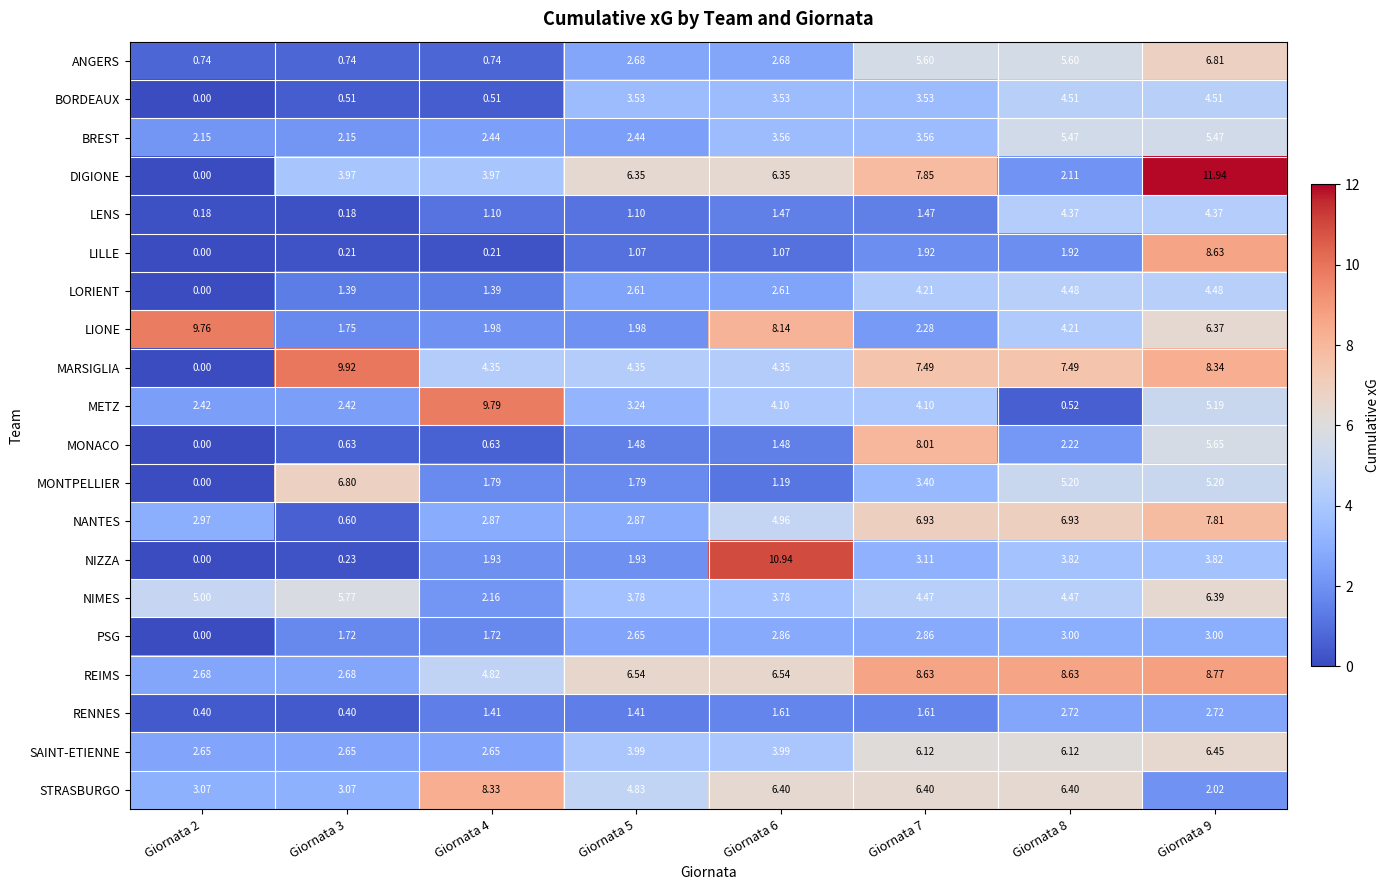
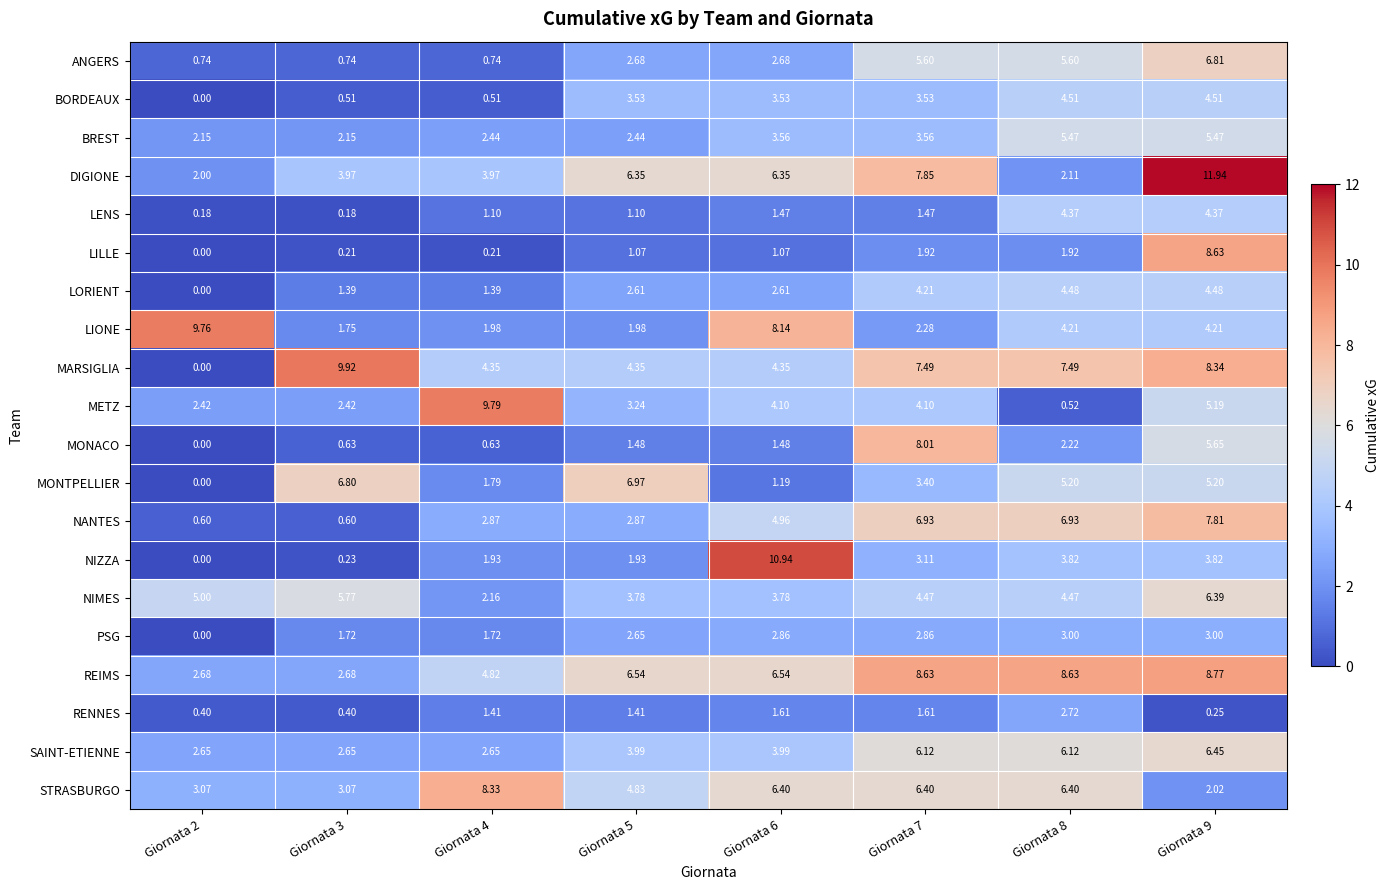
  {
    "ANGERS": {
      "Giornata 2": 0.74,
      "Giornata 3": 0.74,
      "Giornata 4": 0.74,
      "Giornata 5": 2.68,
      "Giornata 6": 2.68,
      "Giornata 9": 6.81
    },
    "BORDEAUX": {
      "Giornata 2": 0.00,
      "Giornata 3": 0.51,
      "Giornata 4": 0.51,
      "Giornata 5": 3.53,
      "Giornata 6": 3.53,
      "Giornata 7": 3.53,
      "Giornata 8": 4.51,
      "Giornata 9": 4.51
    },
    "BREST": {
      "Giornata 2": 2.15,
      "Giornata 3": 2.15,
      "Giornata 4": 2.44,
      "Giornata 5": 2.44,
      "Giornata 6": 3.56,
      "Giornata 7": 3.56
    },
    "DIGIONE": {
-     "Giornata 2": 0.00,
+     "Giornata 2": 2.00,
      "Giornata 3": 3.97,
      "Giornata 4": 3.97,
      "Giornata 5": 6.35,
      "Giornata 6": 6.35,
      "Giornata 7": 7.85,
      "Giornata 8": 2.11,
      "Giornata 9": 11.94
    },
    "LENS": {
      "Giornata 2": 0.18,
      "Giornata 3": 0.18,
      "Giornata 4": 1.10,
      "Giornata 5": 1.10,
      "Giornata 6": 1.47,
      "Giornata 7": 1.47,
      "Giornata 8": 4.37,
      "Giornata 9": 4.37
    },
    "LILLE": {
      "Giornata 2": 0.00,
      "Giornata 3": 0.21,
      "Giornata 4": 0.21,
      "Giornata 5": 1.07,
      "Giornata 6": 1.07,
      "Giornata 7": 1.92,
      "Giornata 8": 1.92,
      "Giornata 9": 8.63
    },
    "LORIENT": {
      "Giornata 2": 0.00,
      "Giornata 3": 1.39,
      "Giornata 4": 1.39,
      "Giornata 5": 2.61,
      "Giornata 6": 2.61,
      "Giornata 7": 4.21,
      "Giornata 8": 4.48,
      "Giornata 9": 4.48
    },
    "LIONE": {
      "Giornata 2": 9.76,
      "Giornata 3": 1.75,
      "Giornata 4": 1.98,
      "Giornata 5": 1.98,
      "Giornata 6": 8.14,
      "Giornata 7": 2.28,
      "Giornata 8": 4.21,
-     "Giornata 9": 6.37
+     "Giornata 9": 4.21
    },
    "MARSIGLIA": {
      "Giornata 2": 0.00,
      "Giornata 3": 9.92,
      "Giornata 4": 4.35,
      "Giornata 5": 4.35,
      "Giornata 6": 4.35,
      "Giornata 7": 7.49,
      "Giornata 8": 7.49,
      "Giornata 9": 8.34
    },
    "METZ": {
      "Giornata 2": 2.42,
      "Giornata 3": 2.42,
      "Giornata 4": 9.79,
      "Giornata 5": 3.24,
      "Giornata 6": 4.10,
      "Giornata 7": 4.10,
      "Giornata 8": 0.52,
      "Giornata 9": 5.19
    },
    "MONACO": {
      "Giornata 2": 0.00,
      "Giornata 3": 0.63,
      "Giornata 4": 0.63,
      "Giornata 5": 1.48,
      "Giornata 6": 1.48,
      "Giornata 7": 8.01,
      "Giornata 8": 2.22
    },
    "MONTPELLIER": {
      "Giornata 2": 0.00,
      "Giornata 3": 6.80,
      "Giornata 4": 1.79,
-     "Giornata 5": 1.79,
+     "Giornata 5": 6.97,
      "Giornata 6": 1.19,
      "Giornata 7": 3.40,
      "Giornata 8": 5.20,
      "Giornata 9": 5.20
    },
    "NANTES": {
-     "Giornata 2": 2.97,
+     "Giornata 2": 0.60,
      "Giornata 3": 0.60,
      "Giornata 4": 2.87,
      "Giornata 5": 2.87,
      "Giornata 6": 4.96,
      "Giornata 7": 6.93,
      "Giornata 8": 6.93,
      "Giornata 9": 7.81
    },
    "NIZZA": {
      "Giornata 2": 0.00,
      "Giornata 3": 0.23,
      "Giornata 4": 1.93,
      "Giornata 5": 1.93,
      "Giornata 6": 10.94,
      "Giornata 7": 3.11,
      "Giornata 8": 3.82,
      "Giornata 9": 3.82
    },
    "NIMES": {
      "Giornata 2": 5.00,
      "Giornata 4": 2.16,
      "Giornata 5": 3.78,
      "Giornata 6": 3.78,
      "Giornata 7": 4.47,
      "Giornata 8": 4.47,
      "Giornata 9": 6.39
    },
    "PSG": {
      "Giornata 2": 0.00,
      "Giornata 3": 1.72,
      "Giornata 4": 1.72,
      "Giornata 5": 2.65,
      "Giornata 6": 2.86,
      "Giornata 7": 2.86,
      "Giornata 8": 3.00,
      "Giornata 9": 3.00
    },
    "REIMS": {
      "Giornata 2": 2.68,
      "Giornata 3": 2.68,
      "Giornata 4": 4.82,
      "Giornata 5": 6.54,
      "Giornata 6": 6.54,
      "Giornata 7": 8.63,
      "Giornata 8": 8.63,
      "Giornata 9": 8.77
    },
    "RENNES": {
      "Giornata 2": 0.40,
      "Giornata 3": 0.40,
      "Giornata 4": 1.41,
      "Giornata 5": 1.41,
      "Giornata 6": 1.61,
      "Giornata 7": 1.61,
      "Giornata 8": 2.72,
-     "Giornata 9": 2.72
+     "Giornata 9": 0.25
    },
    "SAINT-ETIENNE": {
      "Giornata 2": 2.65,
      "Giornata 3": 2.65,
      "Giornata 4": 2.65,
      "Giornata 5": 3.99,
      "Giornata 6": 3.99,
      "Giornata 7": 6.12,
      "Giornata 8": 6.12,
      "Giornata 9": 6.45
    },
    "STRASBURGO": {
      "Giornata 2": 3.07,
      "Giornata 3": 3.07,
      "Giornata 4": 8.33,
      "Giornata 5": 4.83,
      "Giornata 6": 6.40,
      "Giornata 7": 6.40,
      "Giornata 8": 6.40,
      "Giornata 9": 2.02
    }
  }
